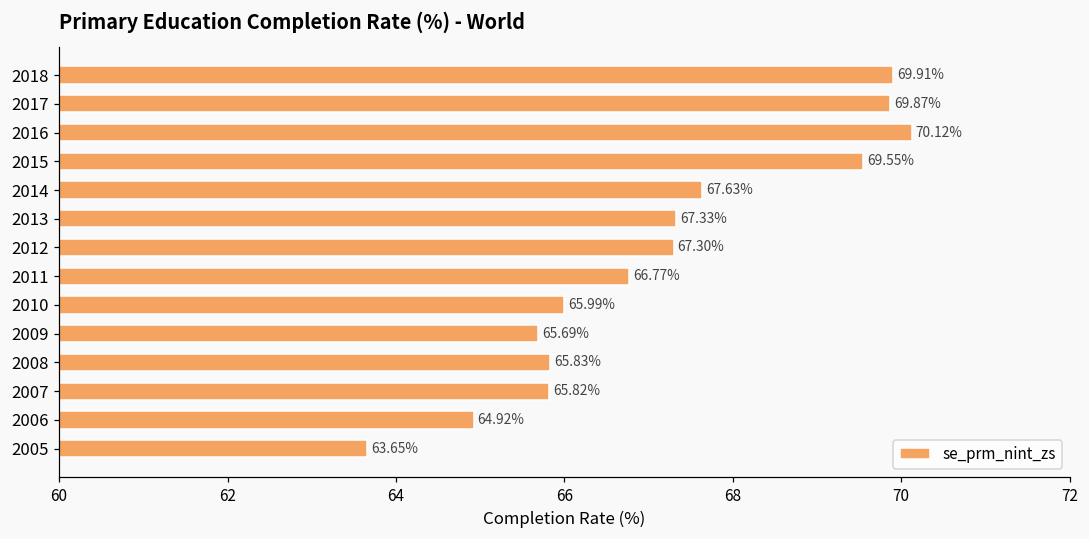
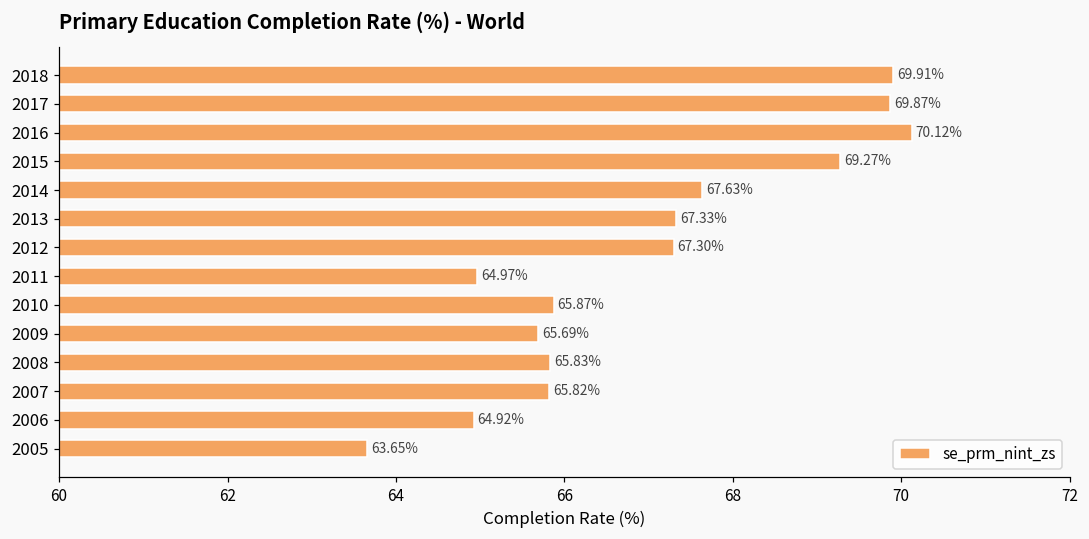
  {
    "2018": "69.91%",
    "2017": "69.87%",
    "2016": "70.12%",
-   "2015": "69.55%",
+   "2015": "69.27%",
    "2014": "67.63%",
    "2013": "67.33%",
    "2012": "67.30%",
-   "2011": "66.77%",
-   "2010": "65.99%",
+   "2011": "64.97%",
+   "2010": "65.87%",
    "2009": "65.69%",
    "2008": "65.83%",
    "2007": "65.82%",
    "2006": "64.92%",
    "2005": "63.65%"
  }
